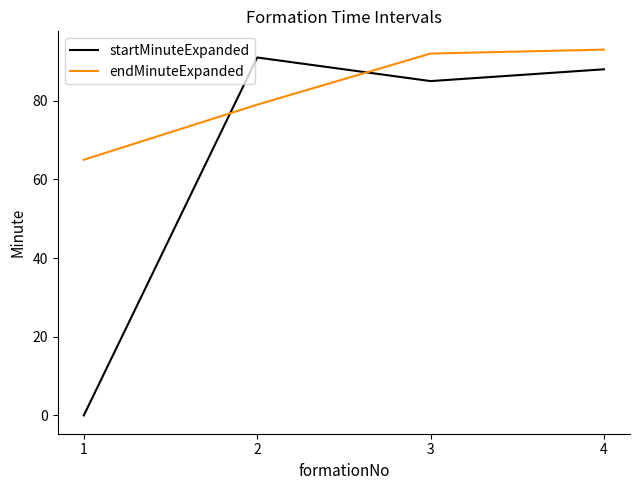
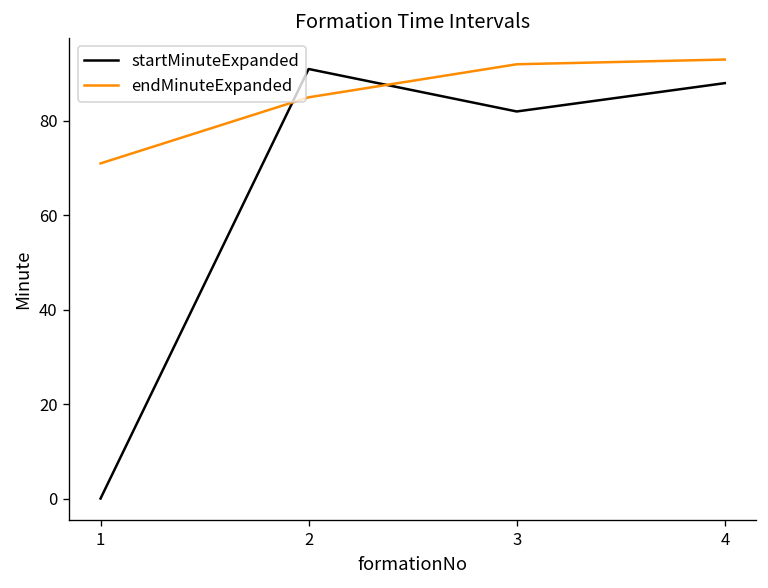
  {
    "startMinuteExpanded": {
      "1": 0,
      "2": 91,
-     "3": 85,
+     "3": 82,
      "4": 88
    },
    "endMinuteExpanded": {
-     "1": 65,
-     "2": 79,
+     "1": 71,
+     "2": 85,
      "3": 92,
      "4": 93
    }
  }
